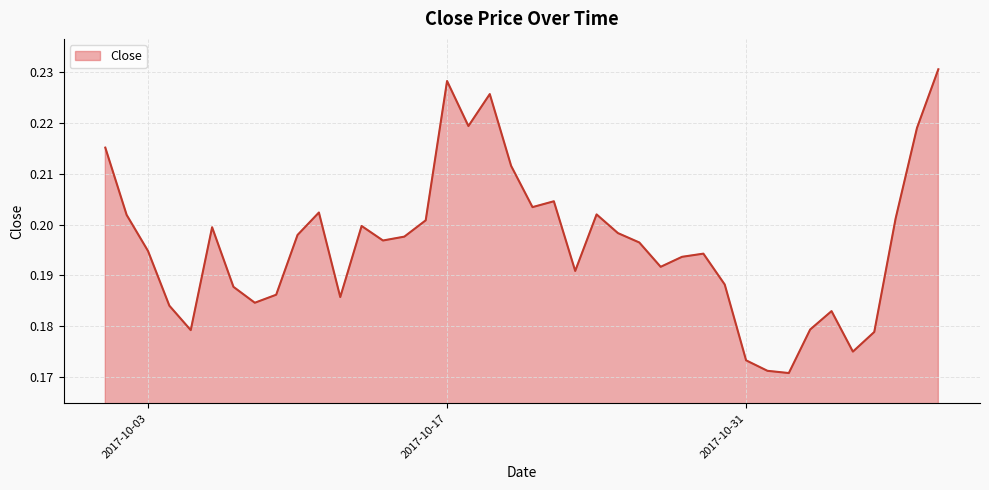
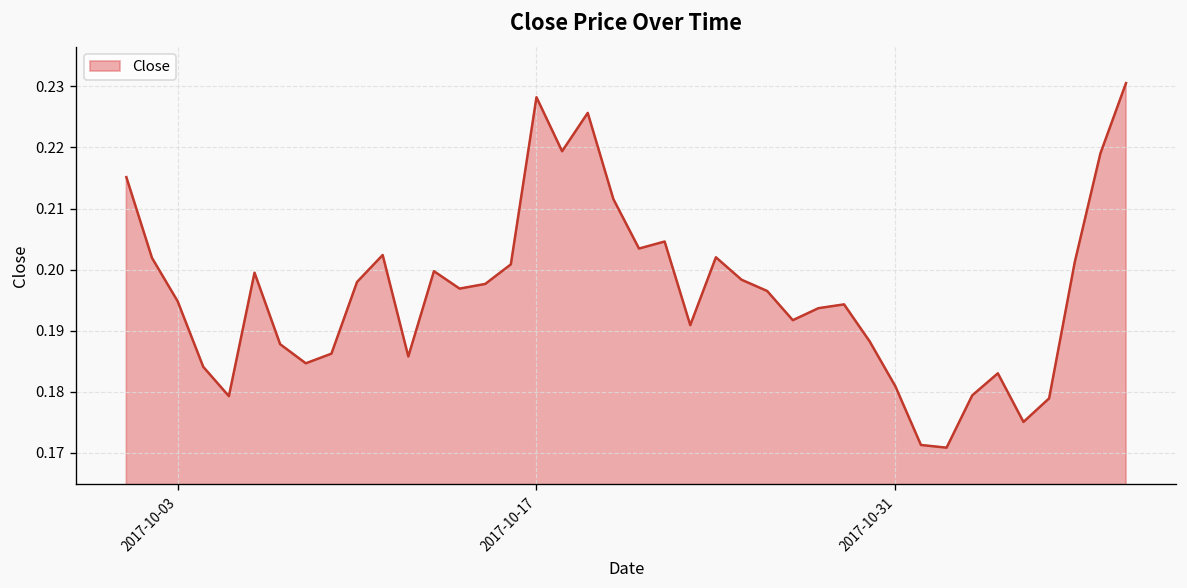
  {
    "2017-10-03": 0.195,
    "2017-10-17": 0.228,
-   "2017-10-31": 0.173
+   "2017-10-31": 0.181
  }
